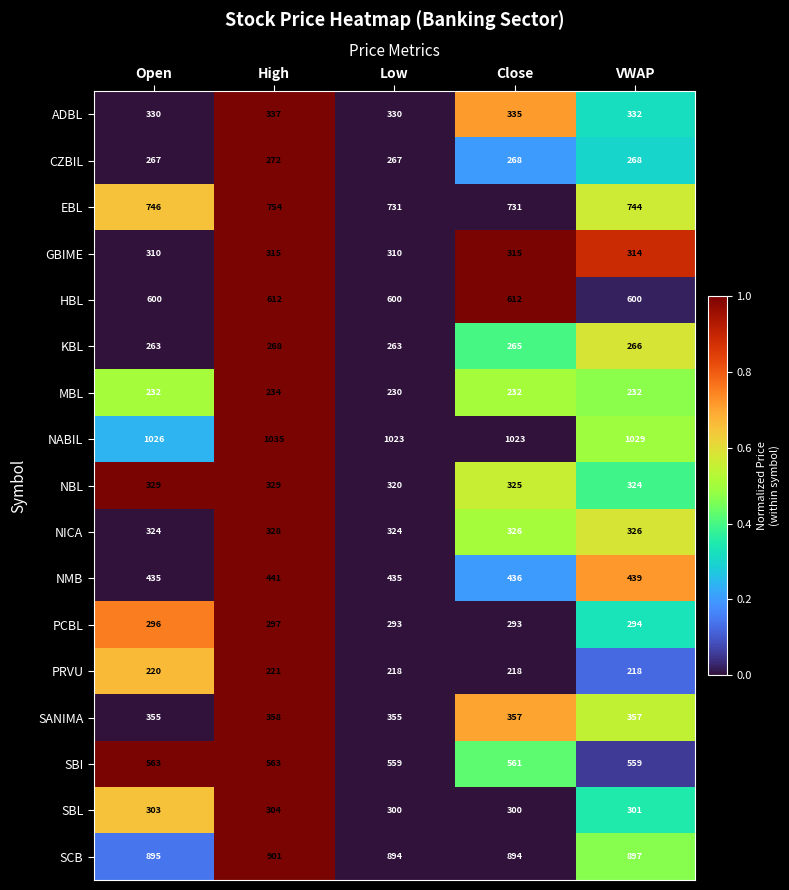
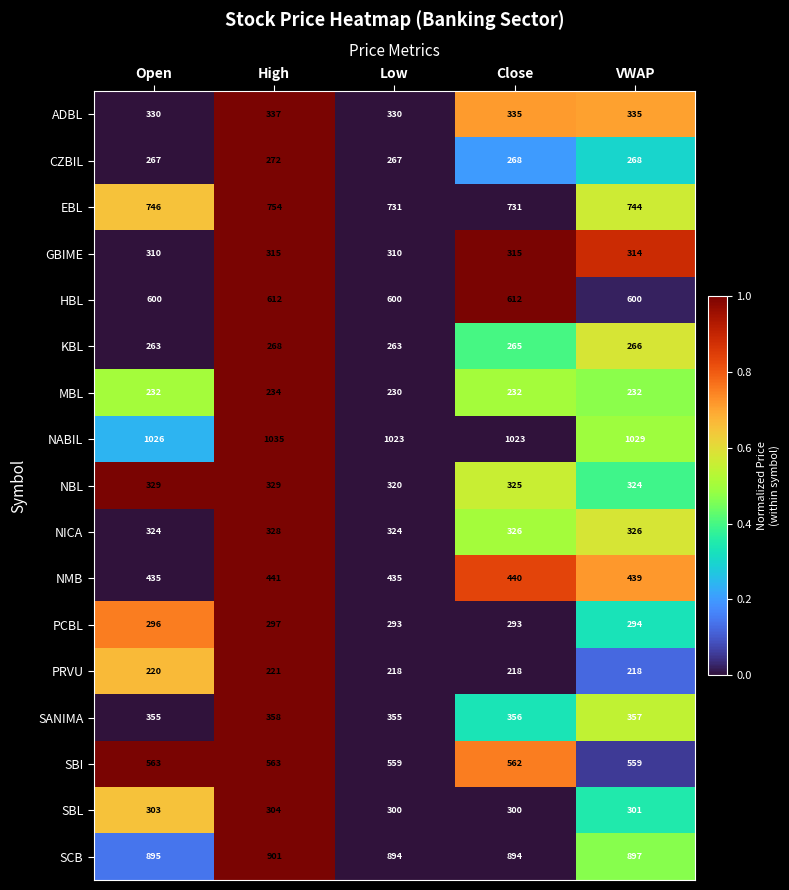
  {
    "ADBL": {
      "Open": 330,
      "High": 337,
      "Low": 330,
      "Close": 335,
-     "VWAP": 332
+     "VWAP": 335
    },
    "CZBIL": {
      "Open": 267,
      "High": 272,
      "Low": 267,
      "Close": 268,
      "VWAP": 268
    },
    "EBL": {
      "Open": 746,
      "High": 754,
      "Low": 731,
      "Close": 731,
      "VWAP": 744
    },
    "GBIME": {
      "Open": 310,
      "High": 315,
      "Low": 310,
      "Close": 315,
      "VWAP": 314
    },
    "HBL": {
      "Open": 600,
      "High": 612,
      "Low": 600,
      "Close": 612,
      "VWAP": 600
    },
    "KBL": {
      "Open": 263,
      "High": 268,
      "Low": 263,
      "Close": 265,
      "VWAP": 266
    },
    "MBL": {
      "Open": 232,
      "High": 234,
      "Low": 230,
      "Close": 232,
      "VWAP": 232
    },
    "NABIL": {
      "Open": 1026,
      "High": 1035,
      "Low": 1023,
      "Close": 1023,
      "VWAP": 1029
    },
    "NBL": {
      "Open": 329,
      "High": 329,
      "Low": 320,
      "Close": 325,
      "VWAP": 324
    },
    "NICA": {
      "Open": 324,
      "High": 328,
      "Low": 324,
      "Close": 326,
      "VWAP": 326
    },
    "NMB": {
      "Open": 435,
      "High": 441,
      "Low": 435,
-     "Close": 436,
+     "Close": 440,
      "VWAP": 439
    },
    "PCBL": {
      "Open": 296,
      "High": 297,
      "Low": 293,
      "Close": 293,
      "VWAP": 294
    },
    "PRVU": {
      "Open": 220,
      "High": 221,
      "Low": 218,
      "Close": 218,
      "VWAP": 218
    },
    "SANIMA": {
      "Open": 355,
      "High": 358,
      "Low": 355,
-     "Close": 357,
+     "Close": 356,
      "VWAP": 357
    },
    "SBI": {
      "Open": 563,
      "High": 563,
      "Low": 559,
-     "Close": 561,
+     "Close": 562,
      "VWAP": 559
    },
    "SBL": {
      "Open": 303,
      "High": 304,
      "Low": 300,
      "Close": 300,
      "VWAP": 301
    },
    "SCB": {
      "Open": 895,
      "High": 901,
      "Low": 894,
      "Close": 894,
      "VWAP": 897
    }
  }
